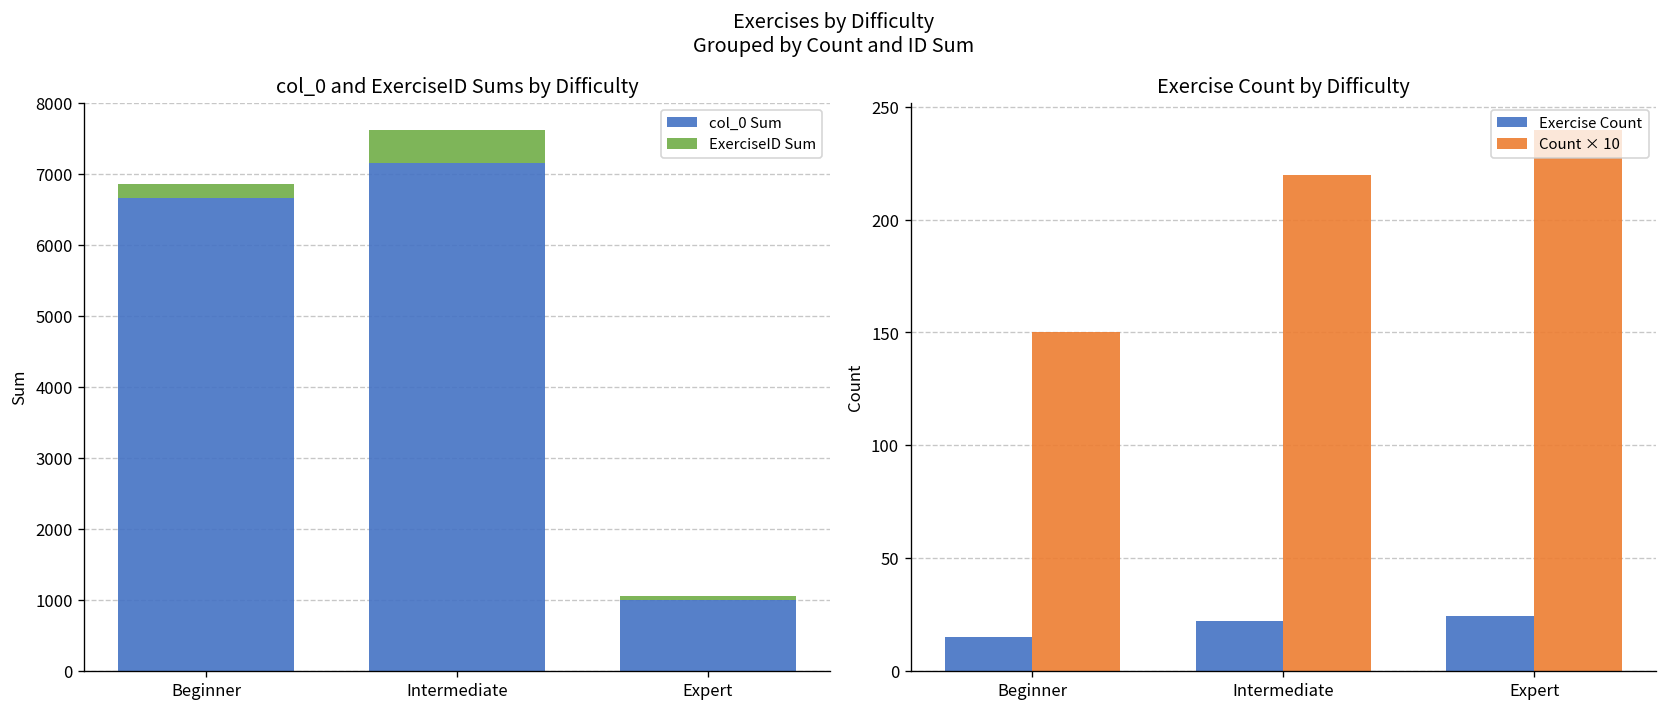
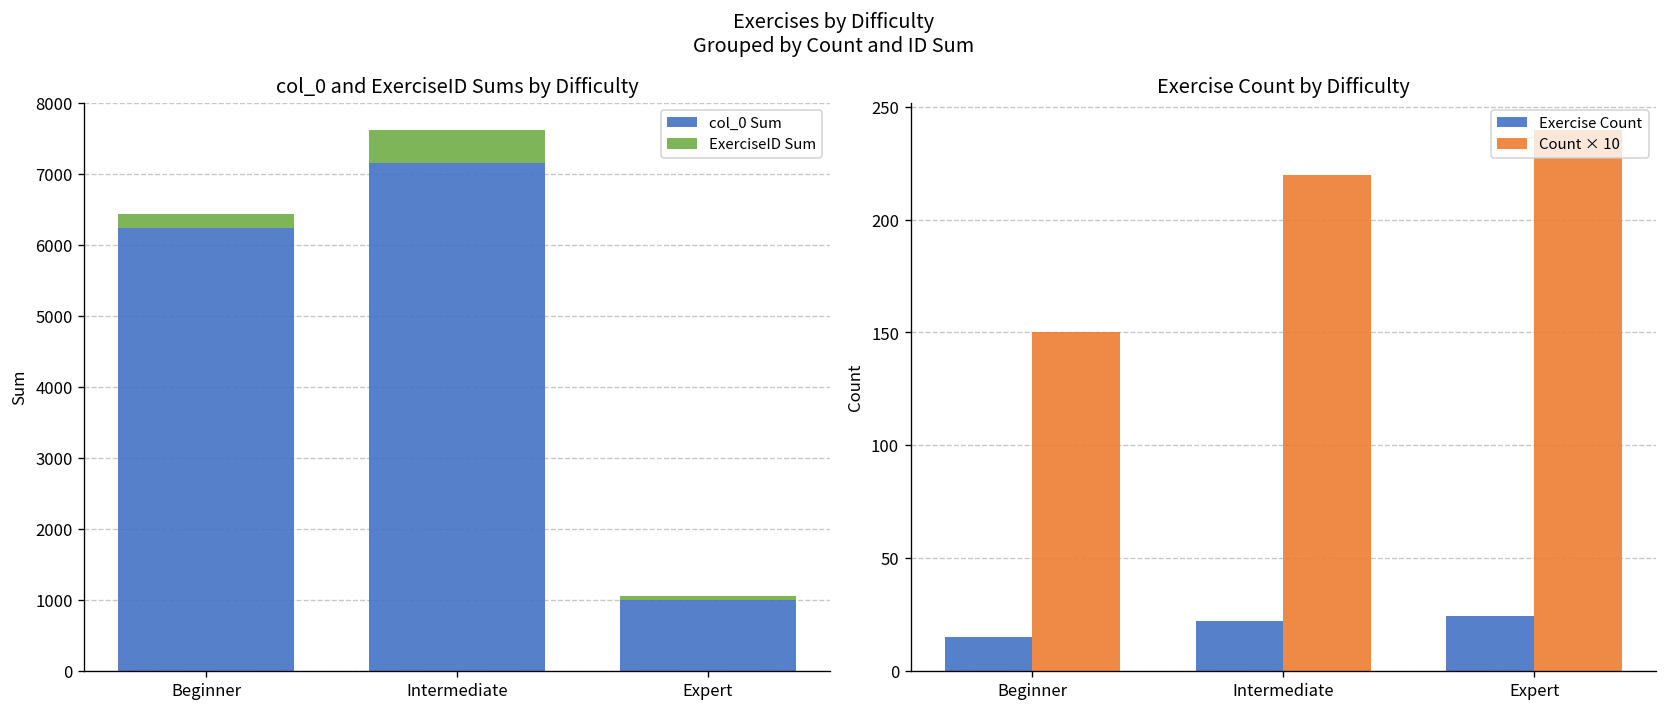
  {
    "col_0 and ExerciseID Sums by Difficulty": {
      "col_0 Sum": {
-       "Beginner": 6700,
+       "Beginner": 6200,
        "Intermediate": 7200,
        "Expert": 1000
      },
      "ExerciseID Sum": {
        "Beginner": 200,
        "Intermediate": 500,
        "Expert": 100
      }
    },
    "Exercise Count by Difficulty": {
      "Exercise Count": {
        "Beginner": 15,
        "Intermediate": 22,
        "Expert": 24
      },
      "Count × 10": {
        "Beginner": 150,
        "Intermediate": 220
      }
    }
  }
